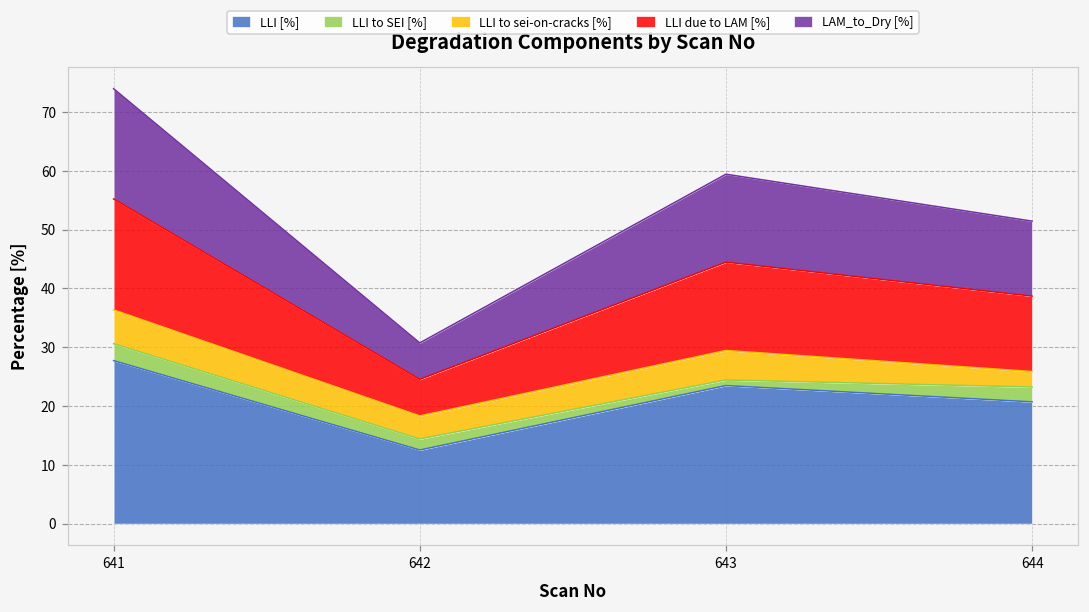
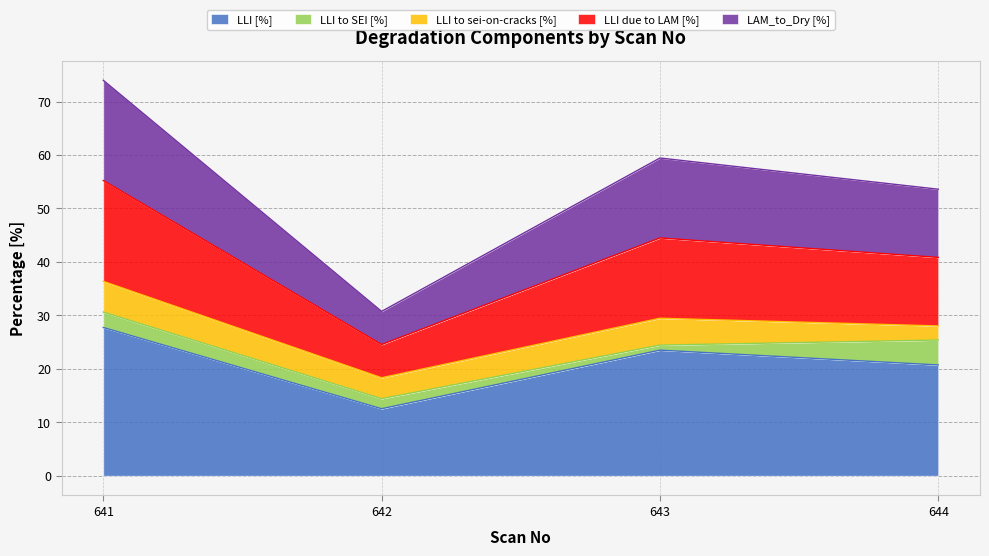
  {
    "LLI [%]": {
      "641": 28,
      "642": 13,
      "643": 23,
      "644": 21
    },
    "LLI to SEI [%]": {
      "641": 3,
      "642": 2,
      "643": 1,
-     "644": 3
+     "644": 5
    },
    "LLI to sei-on-cracks [%]": {
      "641": 6,
      "642": 4,
      "643": 5,
      "644": 3
    },
    "LLI due to LAM [%]": {
      "641": 19,
      "642": 6,
      "643": 15,
      "644": 13
    },
    "LAM_to_Dry [%]": {
      "641": 19,
      "642": 6,
      "643": 15,
      "644": 13
    }
  }
